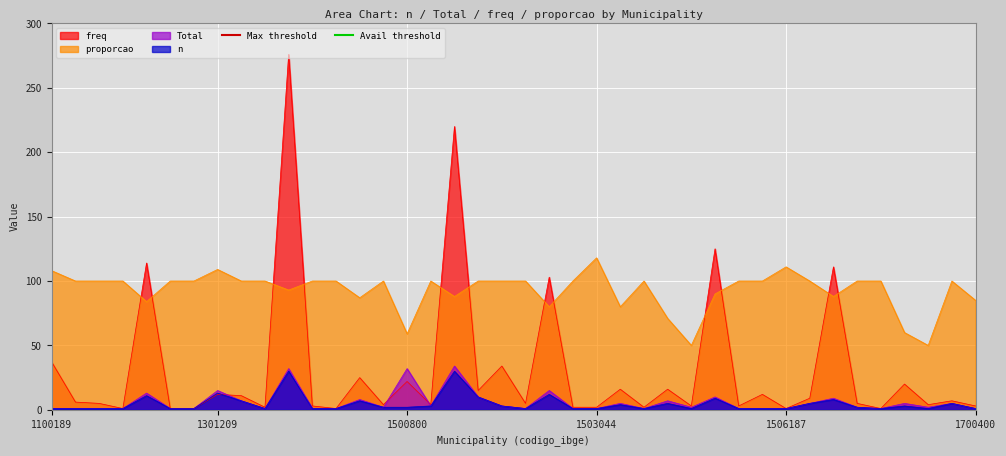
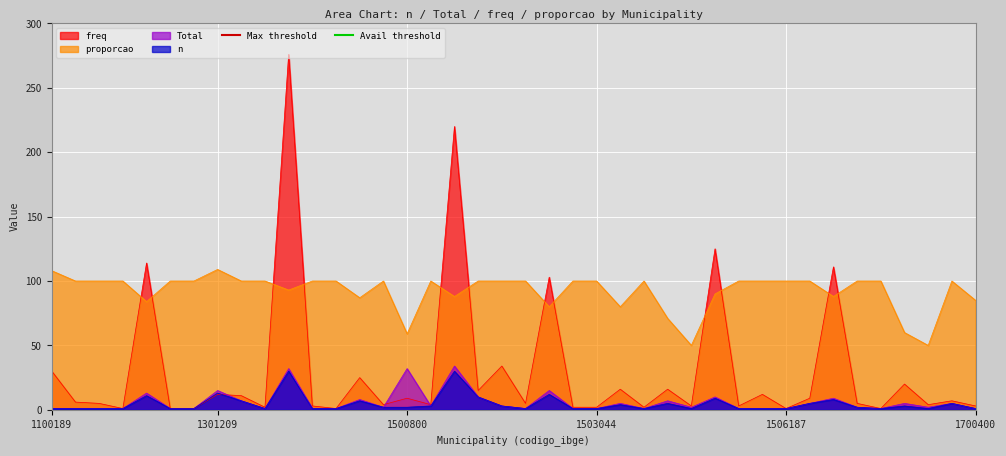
  {
    "freq": {
-     "1100189": 37,
-     "1500800": 22
+     "1100189": 30,
+     "1500800": 9
    },
    "proporcao": {
      "1100189": 108,
      "1301209": 109,
      "1500800": 59,
-     "1503044": 118,
-     "1506187": 111,
+     "1503044": 100,
+     "1506187": 100,
      "1700400": 85
    },
    "Total": {
      "1301209": 15,
      "1500800": 32
    },
    "n": {
      "1500800": 2
    }
  }
